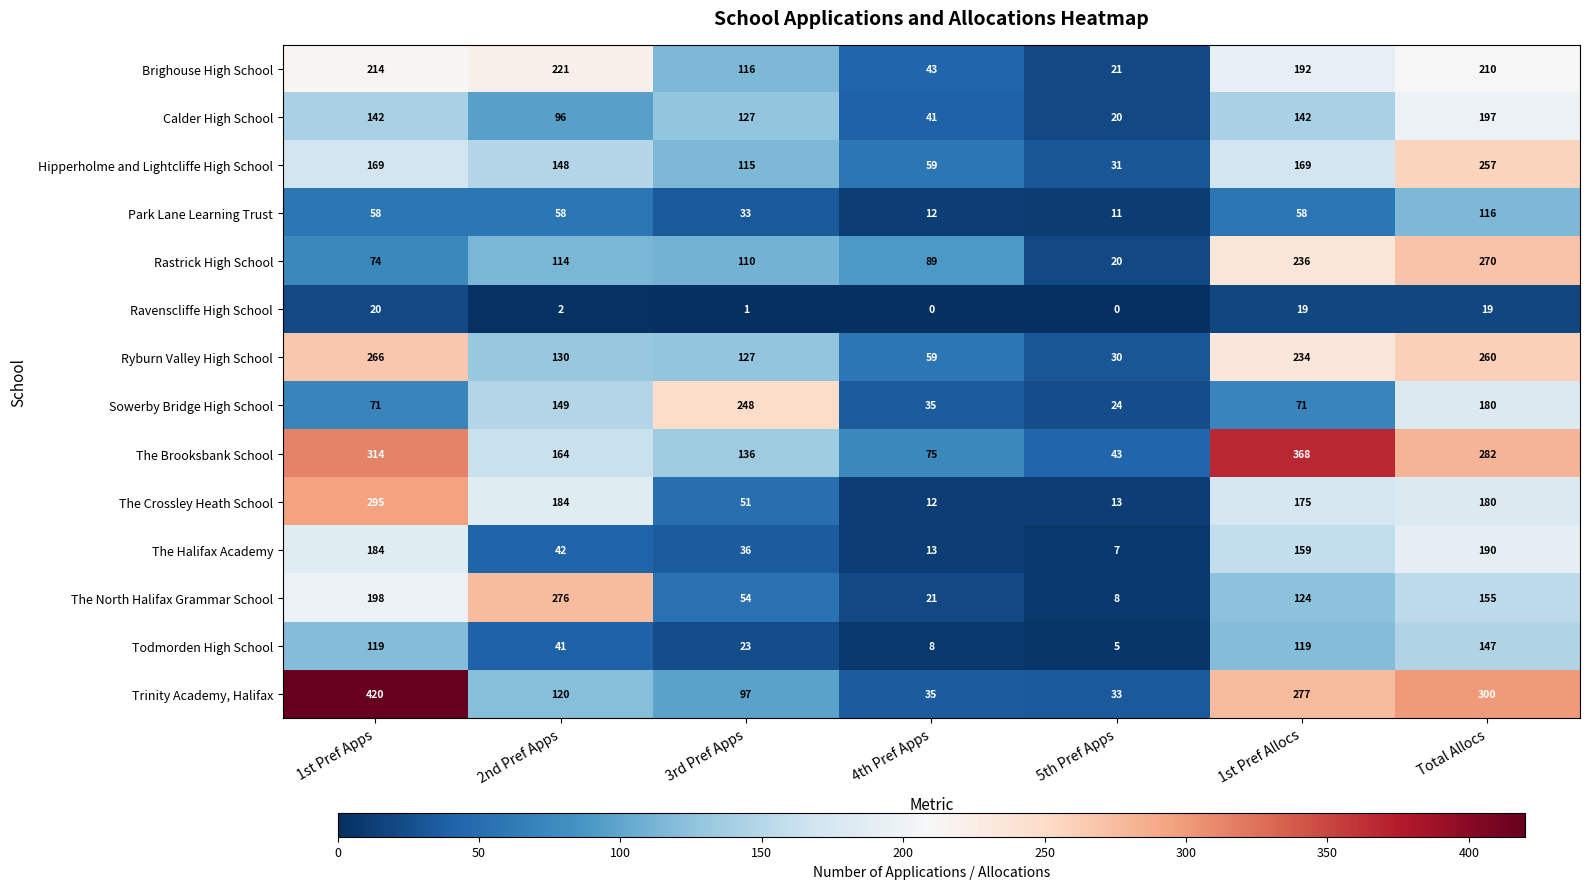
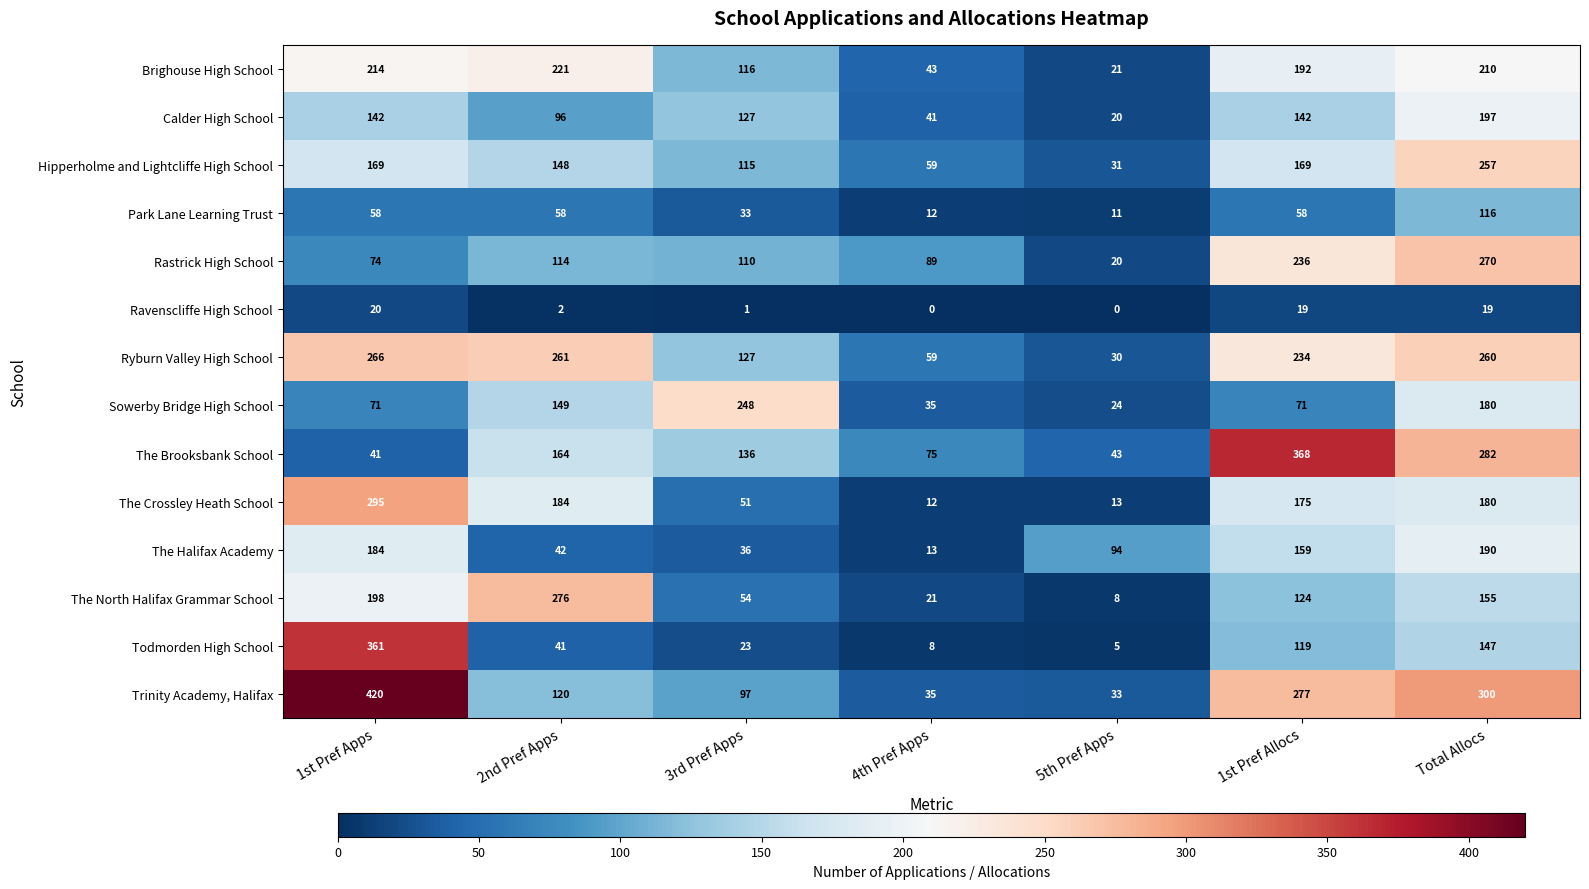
  {
    "Brighouse High School": {
      "1st Pref Apps": 214,
      "2nd Pref Apps": 221,
      "3rd Pref Apps": 116,
      "4th Pref Apps": 43,
      "5th Pref Apps": 21,
      "1st Pref Allocs": 192,
      "Total Allocs": 210
    },
    "Calder High School": {
      "1st Pref Apps": 142,
      "2nd Pref Apps": 96,
      "3rd Pref Apps": 127,
      "4th Pref Apps": 41,
      "5th Pref Apps": 20,
      "1st Pref Allocs": 142,
      "Total Allocs": 197
    },
    "Hipperholme and Lightcliffe High School": {
      "1st Pref Apps": 169,
      "2nd Pref Apps": 148,
      "3rd Pref Apps": 115,
      "4th Pref Apps": 59,
      "5th Pref Apps": 31,
      "1st Pref Allocs": 169,
      "Total Allocs": 257
    },
    "Park Lane Learning Trust": {
      "1st Pref Apps": 58,
      "2nd Pref Apps": 58,
      "3rd Pref Apps": 33,
      "4th Pref Apps": 12,
      "5th Pref Apps": 11,
      "1st Pref Allocs": 58,
      "Total Allocs": 116
    },
    "Rastrick High School": {
      "1st Pref Apps": 74,
      "2nd Pref Apps": 114,
      "3rd Pref Apps": 110,
      "4th Pref Apps": 89,
      "5th Pref Apps": 20,
      "1st Pref Allocs": 236,
      "Total Allocs": 270
    },
    "Ravenscliffe High School": {
      "1st Pref Apps": 20,
      "2nd Pref Apps": 2,
      "3rd Pref Apps": 1,
      "4th Pref Apps": 0,
      "5th Pref Apps": 0,
      "1st Pref Allocs": 19,
      "Total Allocs": 19
    },
    "Ryburn Valley High School": {
      "1st Pref Apps": 266,
-     "2nd Pref Apps": 130,
+     "2nd Pref Apps": 261,
      "3rd Pref Apps": 127,
      "4th Pref Apps": 59,
      "5th Pref Apps": 30,
      "1st Pref Allocs": 234,
      "Total Allocs": 260
    },
    "Sowerby Bridge High School": {
      "1st Pref Apps": 71,
      "2nd Pref Apps": 149,
      "3rd Pref Apps": 248,
      "4th Pref Apps": 35,
      "5th Pref Apps": 24,
      "1st Pref Allocs": 71,
      "Total Allocs": 180
    },
    "The Brooksbank School": {
-     "1st Pref Apps": 314,
+     "1st Pref Apps": 41,
      "2nd Pref Apps": 164,
      "3rd Pref Apps": 136,
      "4th Pref Apps": 75,
      "5th Pref Apps": 43,
      "1st Pref Allocs": 368,
      "Total Allocs": 282
    },
    "The Crossley Heath School": {
      "1st Pref Apps": 295,
      "2nd Pref Apps": 184,
      "3rd Pref Apps": 51,
      "4th Pref Apps": 12,
      "5th Pref Apps": 13,
      "1st Pref Allocs": 175,
      "Total Allocs": 180
    },
    "The Halifax Academy": {
      "1st Pref Apps": 184,
      "2nd Pref Apps": 42,
      "3rd Pref Apps": 36,
      "4th Pref Apps": 13,
-     "5th Pref Apps": 7,
+     "5th Pref Apps": 94,
      "1st Pref Allocs": 159,
      "Total Allocs": 190
    },
    "The North Halifax Grammar School": {
      "1st Pref Apps": 198,
      "2nd Pref Apps": 276,
      "3rd Pref Apps": 54,
      "4th Pref Apps": 21,
      "5th Pref Apps": 8,
      "1st Pref Allocs": 124,
      "Total Allocs": 155
    },
    "Todmorden High School": {
-     "1st Pref Apps": 119,
+     "1st Pref Apps": 361,
      "2nd Pref Apps": 41,
      "3rd Pref Apps": 23,
      "4th Pref Apps": 8,
      "5th Pref Apps": 5,
      "1st Pref Allocs": 119,
      "Total Allocs": 147
    },
    "Trinity Academy, Halifax": {
      "1st Pref Apps": 420,
      "2nd Pref Apps": 120,
      "3rd Pref Apps": 97,
      "4th Pref Apps": 35,
      "5th Pref Apps": 33,
      "1st Pref Allocs": 277,
      "Total Allocs": 300
    }
  }
